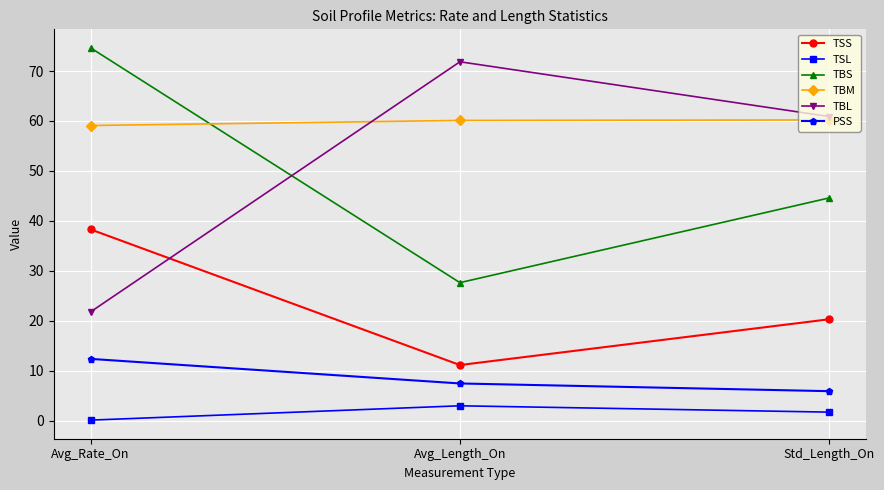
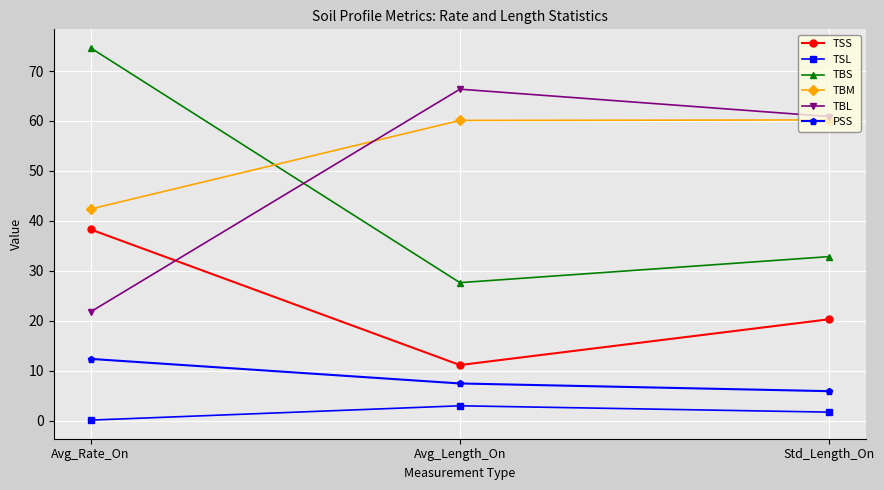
  {
    "TSS": {
      "Avg_Rate_On": 38,
      "Avg_Length_On": 11,
      "Std_Length_On": 20
    },
    "TBS": {
      "Avg_Rate_On": 75,
      "Avg_Length_On": 28,
-     "Std_Length_On": 45
+     "Std_Length_On": 33
    },
    "TBM": {
-     "Avg_Rate_On": 59,
+     "Avg_Rate_On": 42,
      "Avg_Length_On": 60
    },
    "TBL": {
      "Avg_Rate_On": 22,
-     "Avg_Length_On": 72
+     "Avg_Length_On": 66
    }
  }
